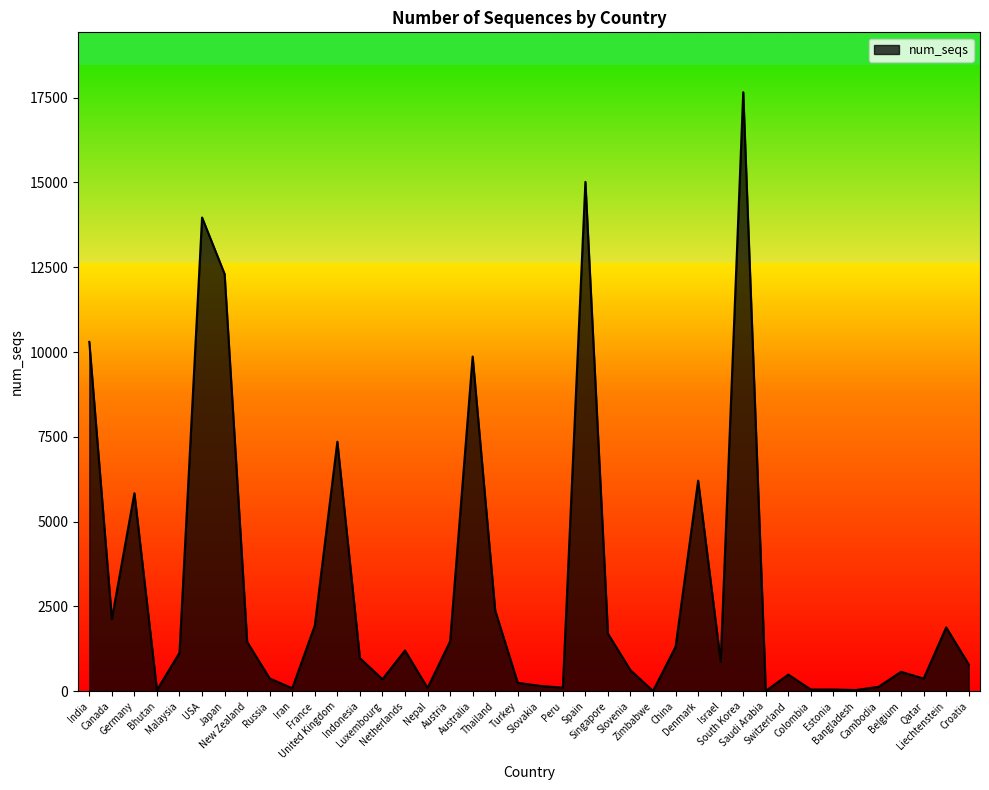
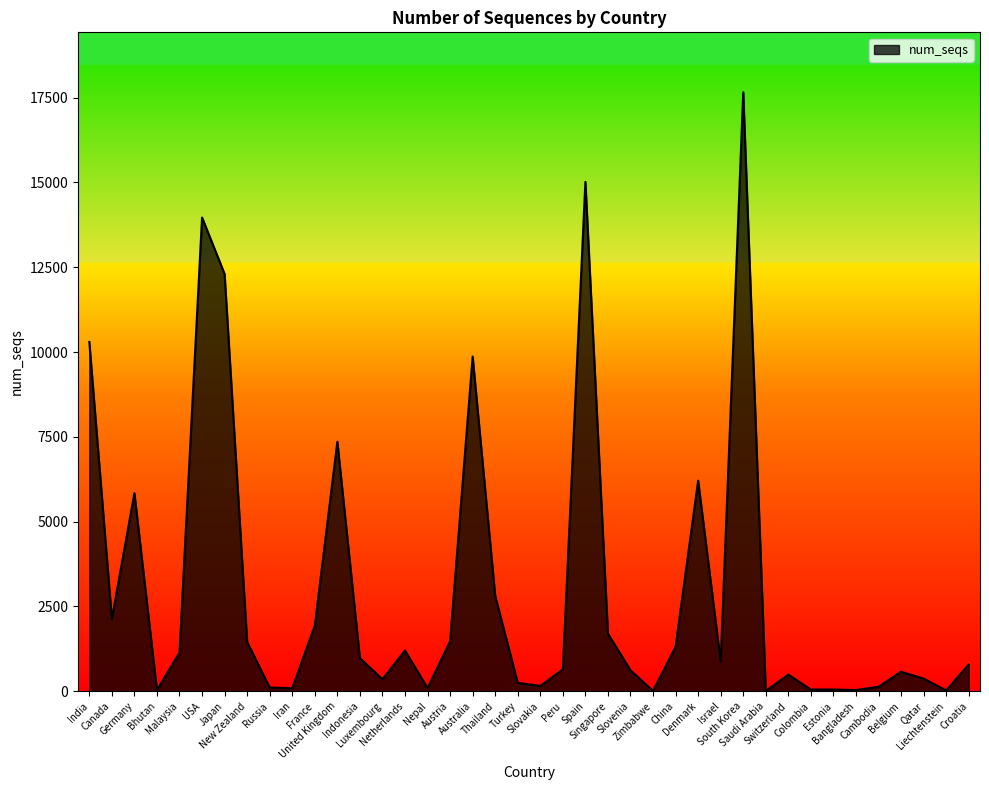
  {
    "India": 10300,
    "Canada": 2100,
    "Germany": 5800,
    "Bhutan": 0,
    "Malaysia": 1100,
    "USA": 14000,
    "Japan": 12300,
    "New Zealand": 1500,
-   "Russia": 400,
+   "Russia": 100,
    "Iran": 100,
    "France": 1900,
    "United Kingdom": 7400,
    "Indonesia": 1000,
    "Luxembourg": 400,
    "Netherlands": 1200,
    "Nepal": 100,
    "Austria": 1500,
    "Australia": 9900,
-   "Thailand": 2400,
+   "Thailand": 2800,
    "Turkey": 200,
    "Slovakia": 200,
-   "Peru": 100,
+   "Peru": 600,
    "Spain": 15000,
    "Singapore": 1700,
    "Slovenia": 600,
    "Zimbabwe": 0,
    "China": 1300,
    "Denmark": 6200,
    "Israel": 900,
    "South Korea": 17700,
    "Saudi Arabia": 0,
    "Switzerland": 500,
    "Colombia": 100,
    "Estonia": 100,
    "Bangladesh": 0,
    "Cambodia": 100,
    "Belgium": 600,
    "Qatar": 400,
-   "Liechtenstein": 1900,
+   "Liechtenstein": 0,
    "Croatia": 800
  }
